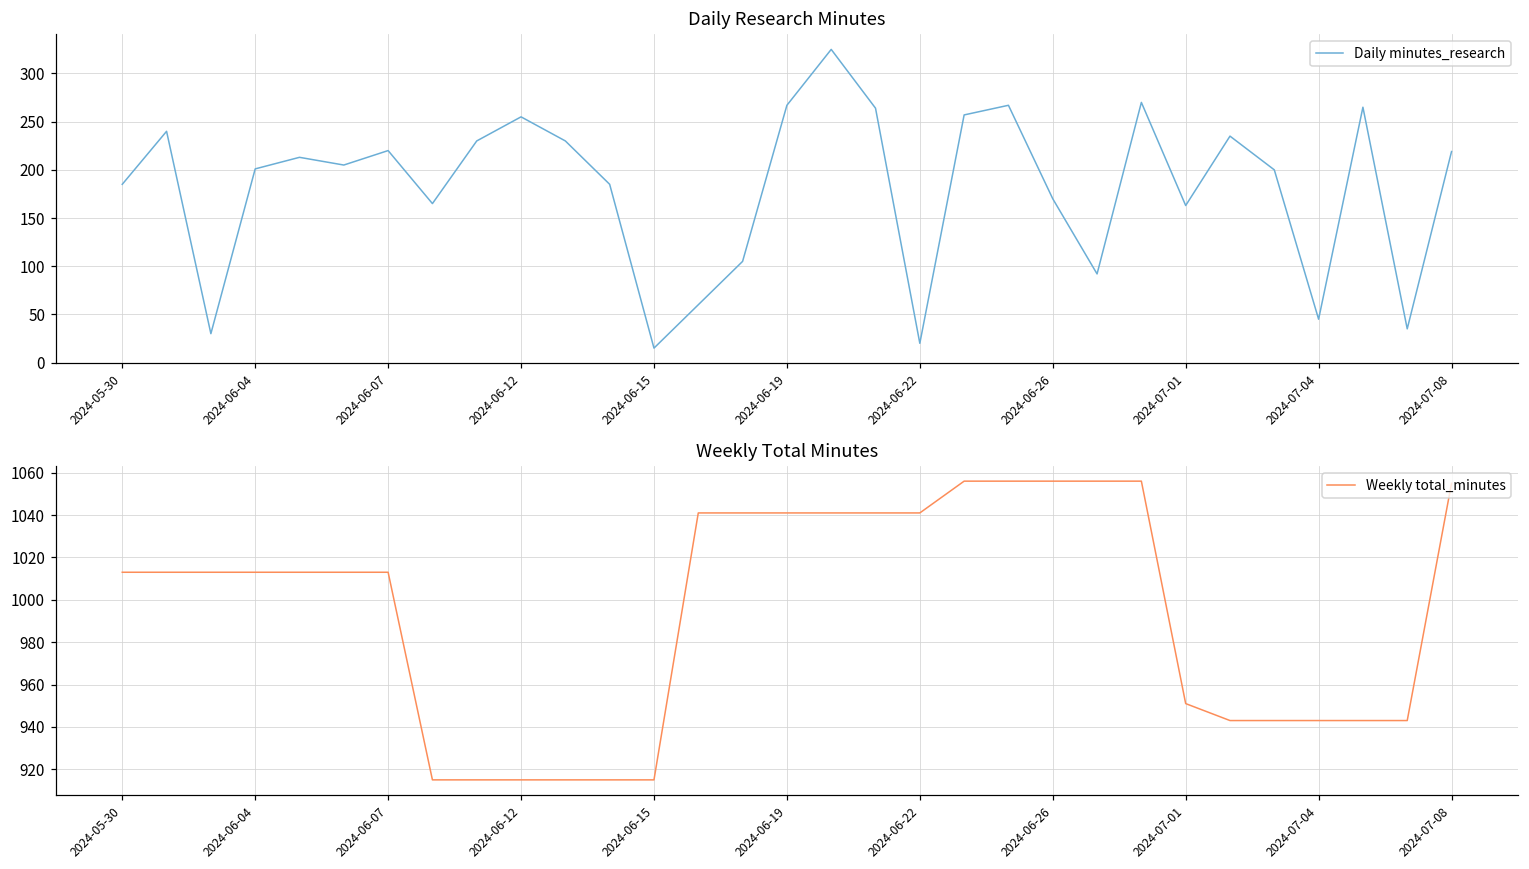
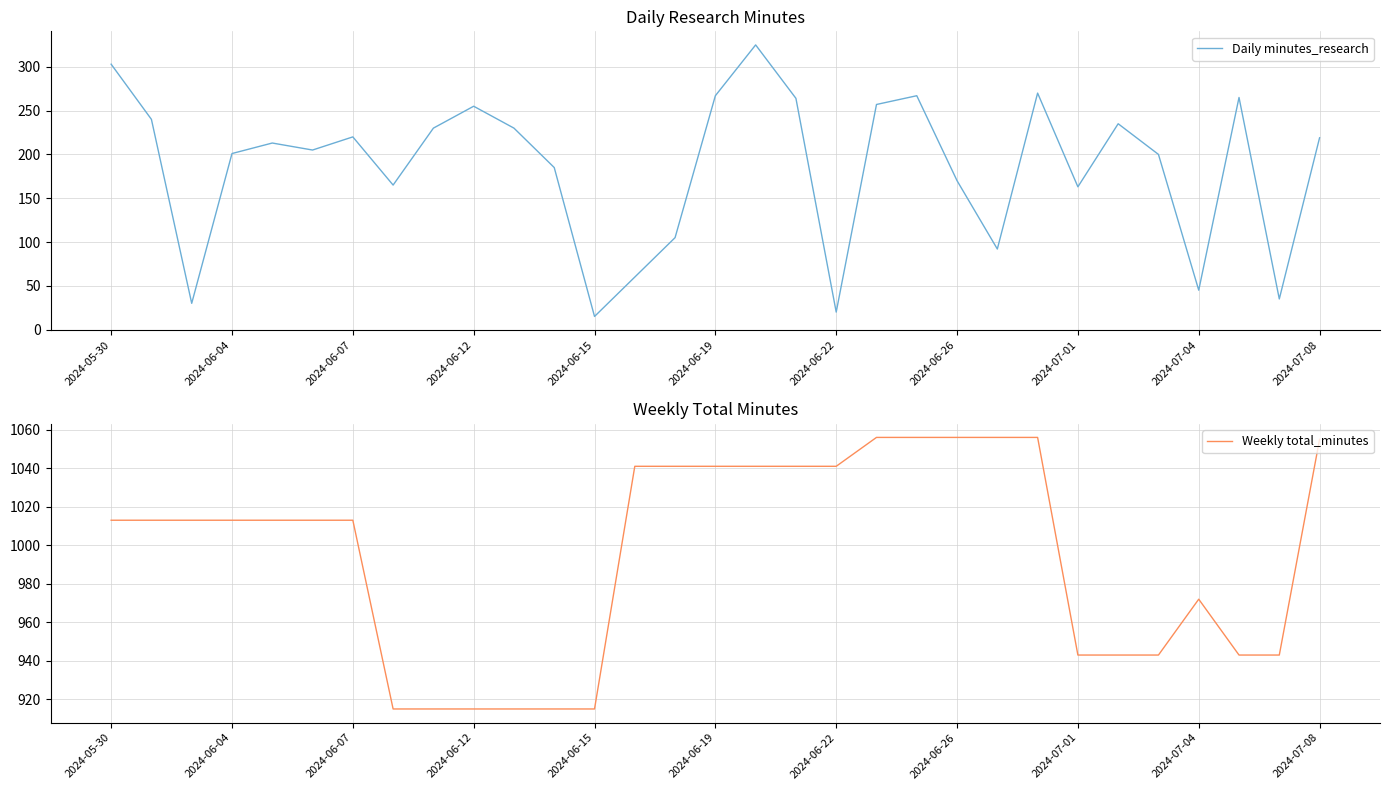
  {
    "Daily Research Minutes": {
-     "2024-05-30": 190,
+     "2024-05-30": 300,
      "2024-06-04": 200,
      "2024-06-07": 220,
      "2024-06-12": 260,
      "2024-06-15": 20,
      "2024-06-19": 270,
      "2024-06-22": 20,
      "2024-06-26": 170,
      "2024-07-01": 160,
      "2024-07-04": 50,
      "2024-07-08": 220
    },
    "Weekly Total Minutes": {
      "2024-05-30": 1013,
      "2024-06-04": 1013,
      "2024-06-07": 1013,
      "2024-06-12": 915,
      "2024-06-15": 915,
      "2024-06-19": 1041,
      "2024-06-22": 1041,
      "2024-06-26": 1056,
-     "2024-07-01": 951,
-     "2024-07-04": 943
+     "2024-07-01": 943,
+     "2024-07-04": 972
    }
  }
